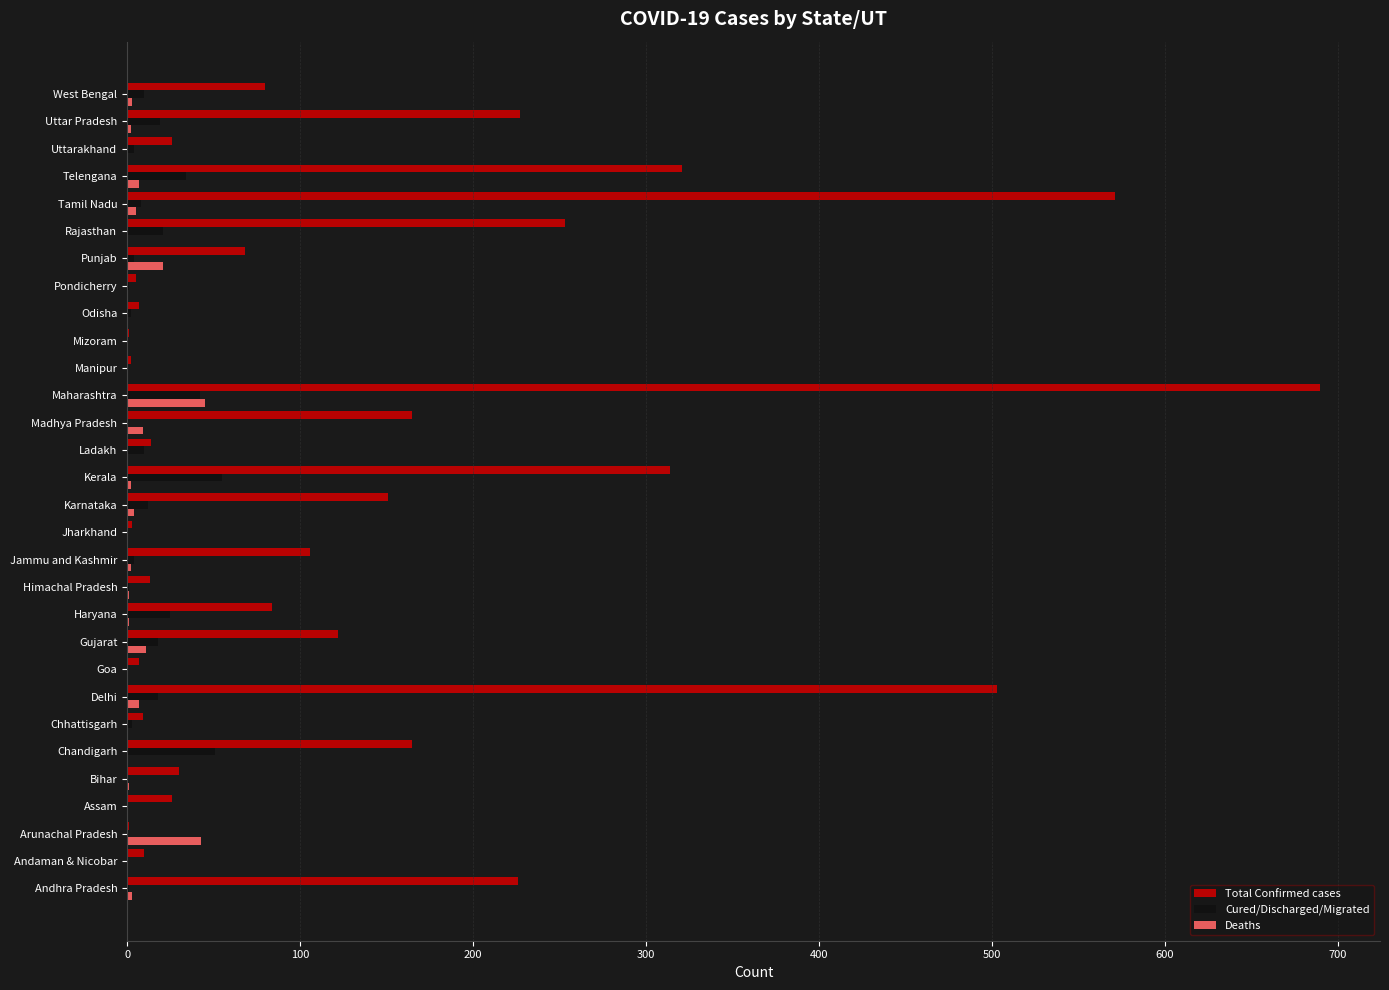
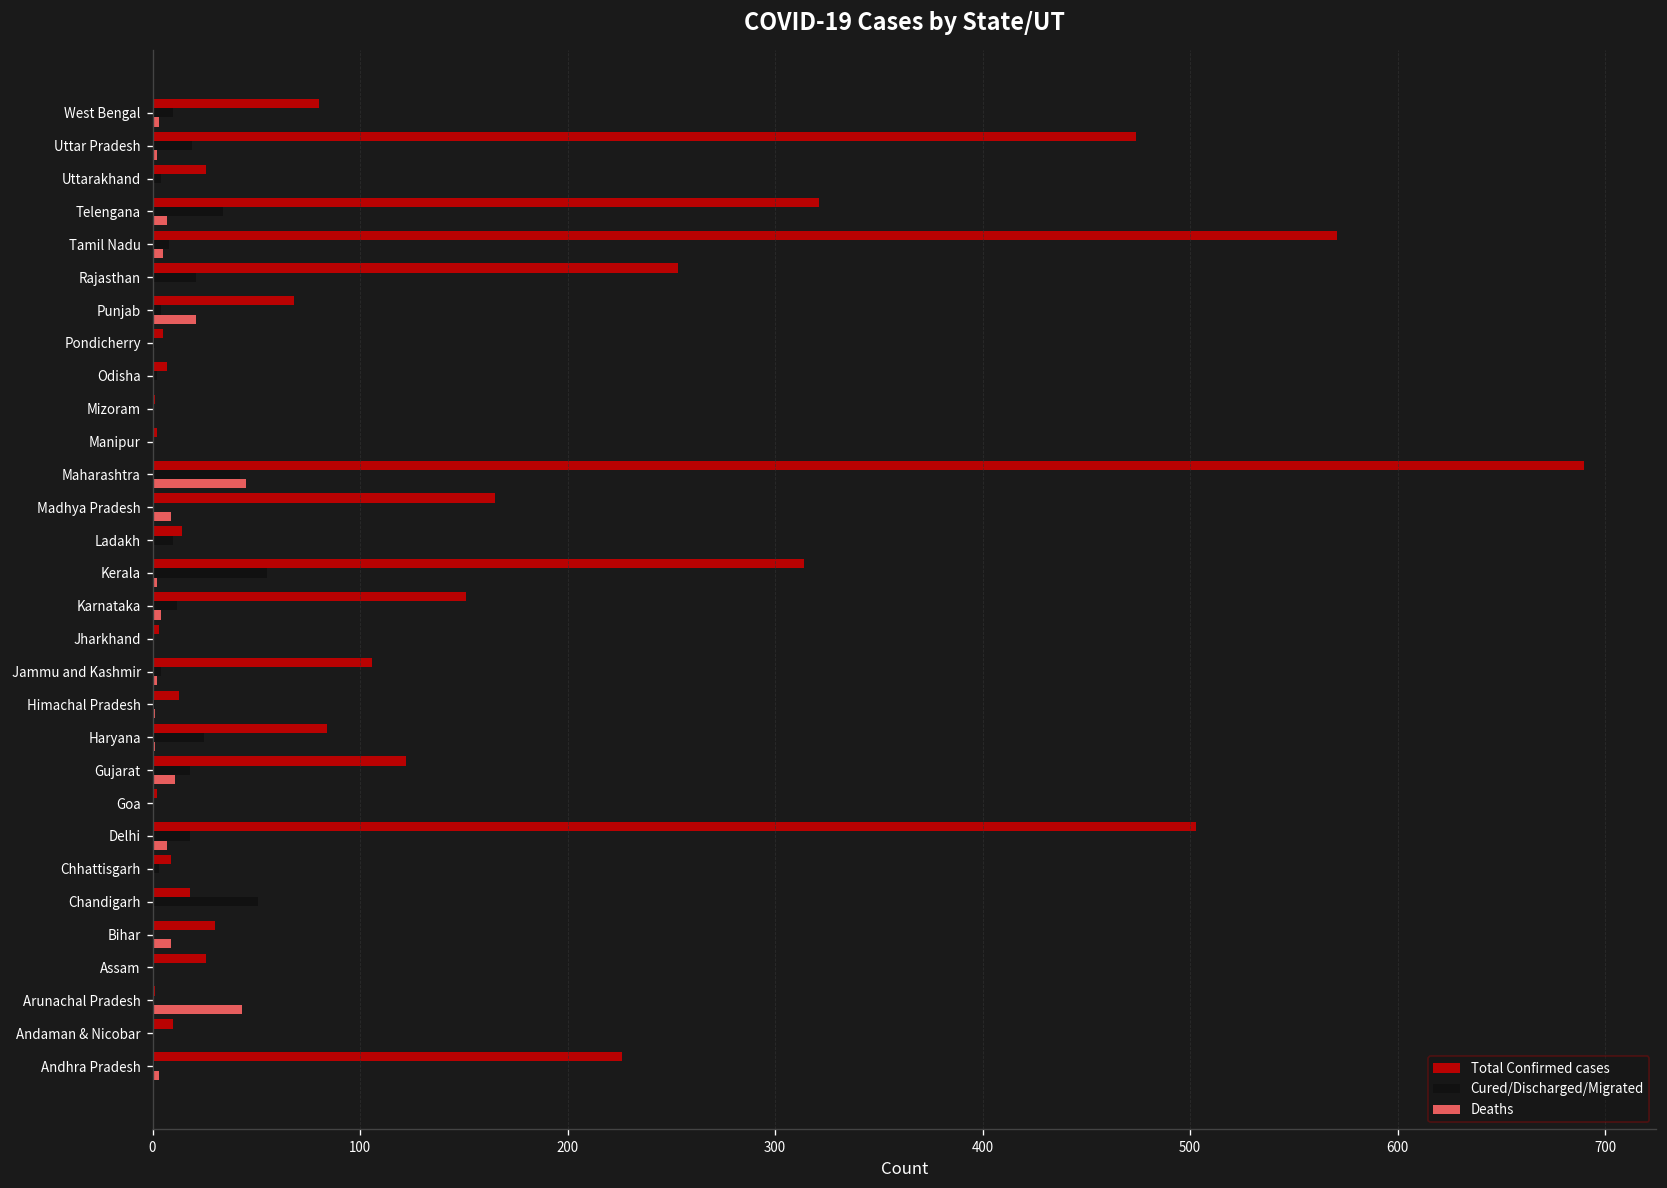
  {
    "Total Confirmed cases": {
      "West Bengal": 80,
-     "Uttar Pradesh": 227,
+     "Uttar Pradesh": 474,
      "Uttarakhand": 26,
      "Telengana": 321,
      "Tamil Nadu": 571,
      "Rajasthan": 253,
      "Punjab": 68,
      "Pondicherry": 5,
      "Odisha": 7,
      "Manipur": 2,
      "Maharashtra": 690,
      "Madhya Pradesh": 165,
      "Ladakh": 14,
      "Kerala": 314,
      "Karnataka": 151,
      "Jharkhand": 3,
      "Jammu and Kashmir": 106,
      "Himachal Pradesh": 13,
      "Haryana": 84,
      "Gujarat": 122,
-     "Goa": 7,
+     "Goa": 2,
      "Delhi": 503,
      "Chhattisgarh": 9,
-     "Chandigarh": 165,
+     "Chandigarh": 18,
      "Bihar": 30,
      "Assam": 26,
      "Andaman & Nicobar": 10,
      "Andhra Pradesh": 226
    },
    "Cured/Discharged/Migrated": {
      "West Bengal": 10,
      "Uttar Pradesh": 19,
      "Uttarakhand": 4,
      "Telengana": 34,
      "Tamil Nadu": 8,
      "Rajasthan": 21,
      "Punjab": 4,
      "Odisha": 2,
      "Mizoram": 0,
      "Manipur": 0,
      "Maharashtra": 42,
      "Madhya Pradesh": 0,
      "Ladakh": 10,
      "Kerala": 55,
      "Karnataka": 12,
      "Jharkhand": 0,
      "Jammu and Kashmir": 4,
      "Haryana": 25,
      "Gujarat": 18,
      "Goa": 0,
      "Delhi": 18,
      "Chhattisgarh": 3,
      "Chandigarh": 51,
      "Bihar": 0,
      "Assam": 0,
      "Arunachal Pradesh": 0,
      "Andaman & Nicobar": 0
    },
    "Deaths": {
      "West Bengal": 3,
      "Uttar Pradesh": 2,
      "Uttarakhand": 0,
      "Telengana": 7,
      "Tamil Nadu": 5,
      "Rajasthan": 0,
      "Punjab": 21,
      "Pondicherry": 0,
      "Odisha": 0,
      "Mizoram": 0,
      "Manipur": 0,
      "Maharashtra": 45,
      "Madhya Pradesh": 9,
      "Ladakh": 0,
      "Kerala": 2,
      "Karnataka": 4,
      "Jharkhand": 0,
      "Jammu and Kashmir": 2,
      "Gujarat": 11,
      "Goa": 0,
      "Delhi": 7,
      "Chhattisgarh": 0,
      "Chandigarh": 0,
-     "Bihar": 1,
+     "Bihar": 9,
      "Assam": 0,
      "Arunachal Pradesh": 43,
      "Andaman & Nicobar": 0,
      "Andhra Pradesh": 3
    }
  }
